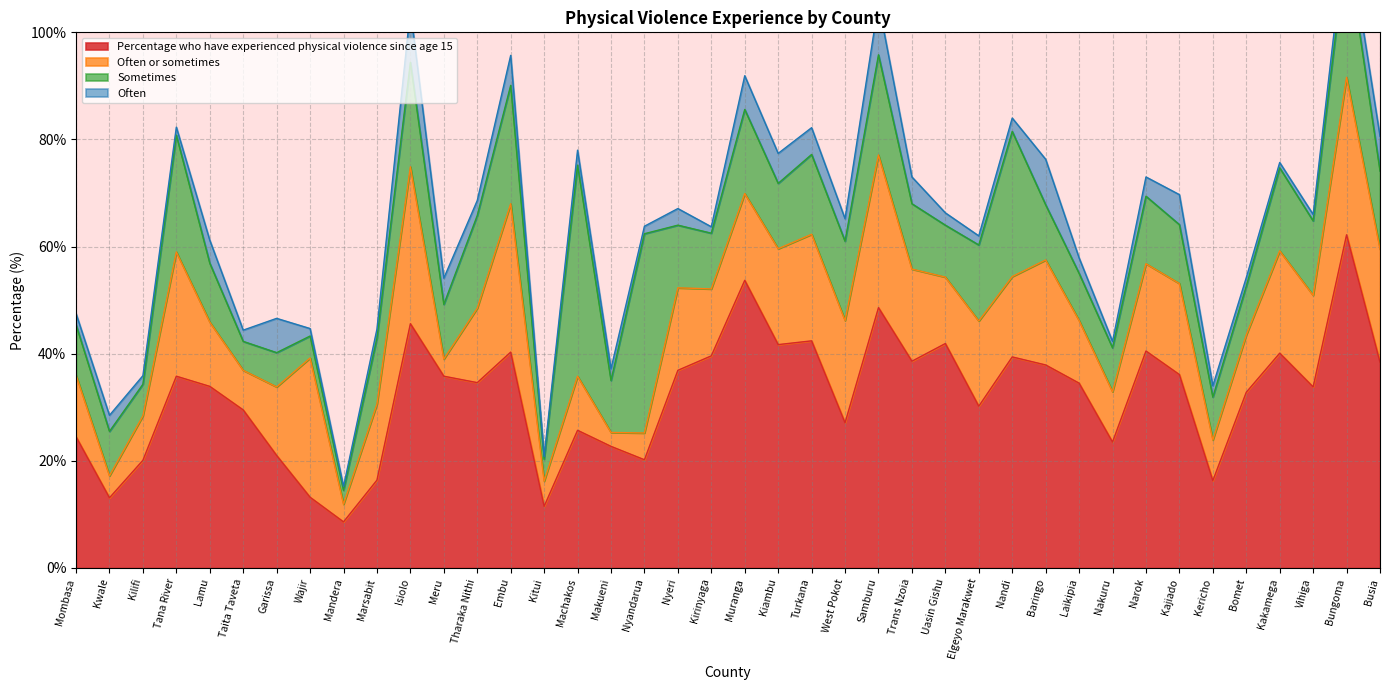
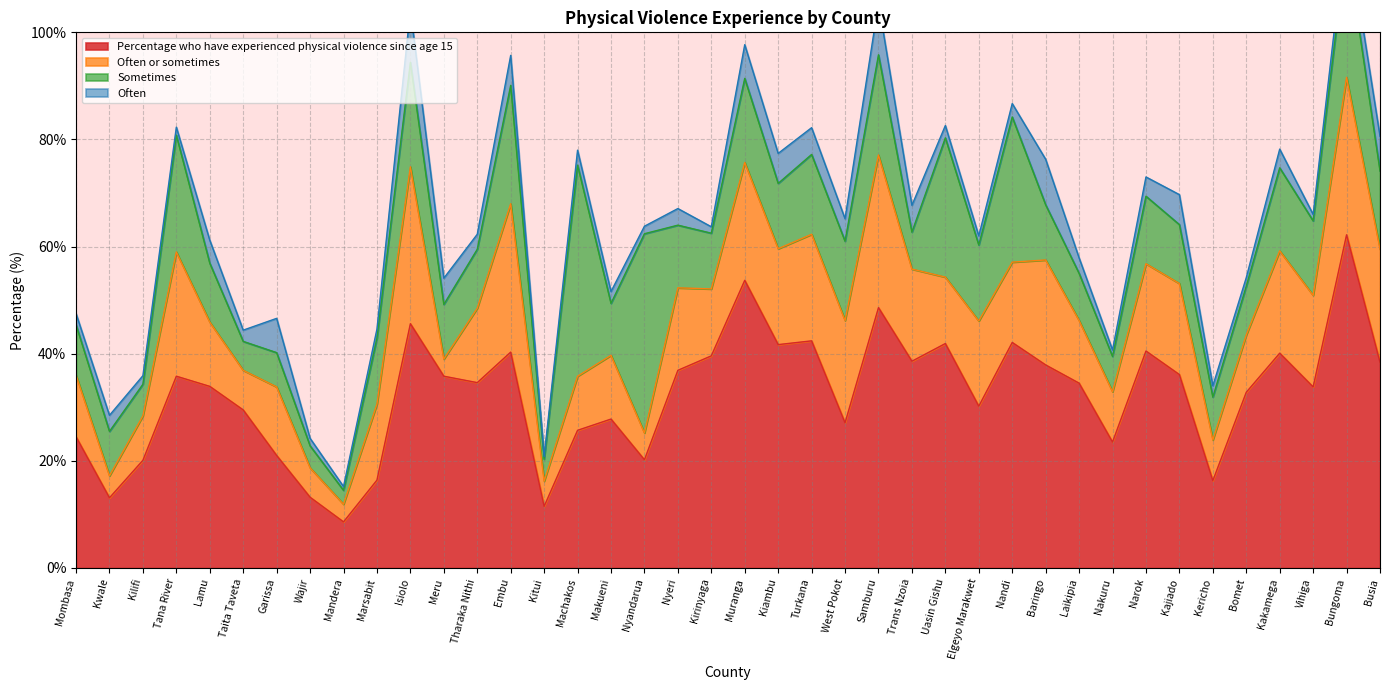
  {
    "Percentage who have experienced physical violence since age 15": {
      "Mombasa": "25%",
      "Kwale": "13%",
      "Kilifi": "20%",
      "Tana River": "36%",
      "Lamu": "34%",
      "Taita Taveta": "30%",
      "Garissa": "21%",
      "Wajir": "13%",
      "Mandera": "9%",
      "Marsabit": "16%",
      "Isiolo": "46%",
      "Meru": "36%",
      "Tharaka Nithi": "35%",
      "Embu": "40%",
      "Kitui": "12%",
      "Machakos": "26%",
-     "Makueni": "23%",
+     "Makueni": "28%",
      "Nyandarua": "20%",
      "Nyeri": "37%",
      "Kirinyaga": "40%",
      "Muranga": "54%",
      "Kiambu": "42%",
      "Turkana": "42%",
      "West Pokot": "27%",
      "Samburu": "49%",
      "Trans Nzoia": "39%",
      "Uasin Gishu": "42%",
      "Elgeyo Marakwet": "30%",
-     "Nandi": "39%",
+     "Nandi": "42%",
      "Baringo": "38%",
      "Laikipia": "35%",
      "Nakuru": "24%",
      "Narok": "41%",
      "Kajiado": "36%",
      "Kericho": "16%",
      "Bomet": "33%",
      "Kakamega": "40%",
      "Vihiga": "34%",
      "Bungoma": "62%",
      "Busia": "38%"
    },
    "Often or sometimes": {
      "Mombasa": "12%",
      "Kwale": "4%",
      "Kilifi": "8%",
      "Tana River": "23%",
      "Lamu": "12%",
      "Taita Taveta": "7%",
      "Garissa": "13%",
-     "Wajir": "26%",
+     "Wajir": "6%",
      "Mandera": "3%",
      "Marsabit": "14%",
      "Isiolo": "29%",
      "Meru": "3%",
      "Tharaka Nithi": "14%",
      "Embu": "28%",
      "Kitui": "5%",
      "Machakos": "10%",
-     "Makueni": "3%",
+     "Makueni": "12%",
      "Nyandarua": "5%",
      "Nyeri": "15%",
      "Kirinyaga": "13%",
-     "Muranga": "16%",
+     "Muranga": "22%",
      "Kiambu": "18%",
      "Turkana": "20%",
      "West Pokot": "19%",
      "Samburu": "28%",
      "Trans Nzoia": "17%",
      "Uasin Gishu": "12%",
      "Elgeyo Marakwet": "16%",
      "Nandi": "15%",
      "Baringo": "20%",
      "Laikipia": "12%",
      "Nakuru": "9%",
      "Narok": "16%",
      "Kajiado": "17%",
      "Kericho": "8%",
      "Bomet": "11%",
      "Kakamega": "19%",
      "Vihiga": "17%",
      "Bungoma": "29%",
      "Busia": "21%"
    },
    "Sometimes": {
      "Mombasa": "9%",
      "Kwale": "8%",
      "Kilifi": "6%",
      "Tana River": "22%",
      "Lamu": "11%",
      "Taita Taveta": "5%",
      "Garissa": "6%",
      "Wajir": "4%",
      "Mandera": "3%",
      "Marsabit": "12%",
      "Meru": "10%",
-     "Tharaka Nithi": "17%",
+     "Tharaka Nithi": "11%",
      "Embu": "22%",
      "Kitui": "4%",
      "Machakos": "39%",
      "Makueni": "10%",
      "Nyandarua": "37%",
      "Nyeri": "12%",
      "Kirinyaga": "10%",
      "Muranga": "16%",
      "Kiambu": "12%",
      "Turkana": "15%",
      "West Pokot": "15%",
      "Samburu": "19%",
-     "Trans Nzoia": "12%",
-     "Uasin Gishu": "10%",
+     "Trans Nzoia": "7%",
+     "Uasin Gishu": "26%",
      "Elgeyo Marakwet": "14%",
      "Nandi": "27%",
      "Baringo": "10%",
      "Laikipia": "9%",
-     "Nakuru": "8%",
+     "Nakuru": "7%",
      "Narok": "13%",
      "Kajiado": "11%",
      "Kericho": "8%",
      "Bomet": "9%",
      "Kakamega": "16%",
      "Vihiga": "14%",
      "Busia": "15%"
    },
    "Often": {
      "Mombasa": "2%",
      "Kwale": "3%",
      "Kilifi": "2%",
      "Tana River": "2%",
      "Lamu": "4%",
      "Taita Taveta": "2%",
      "Garissa": "6%",
      "Wajir": "1%",
      "Mandera": "1%",
      "Marsabit": "2%",
      "Meru": "5%",
      "Tharaka Nithi": "3%",
      "Embu": "6%",
      "Kitui": "1%",
      "Machakos": "3%",
      "Makueni": "2%",
      "Nyandarua": "1%",
      "Nyeri": "3%",
      "Kirinyaga": "1%",
      "Muranga": "6%",
      "Kiambu": "6%",
      "Turkana": "5%",
      "West Pokot": "4%",
      "Trans Nzoia": "5%",
      "Uasin Gishu": "2%",
      "Elgeyo Marakwet": "2%",
      "Nandi": "3%",
      "Baringo": "9%",
      "Laikipia": "3%",
      "Nakuru": "1%",
      "Narok": "4%",
      "Kajiado": "6%",
      "Kericho": "2%",
      "Bomet": "2%",
-     "Kakamega": "1%",
+     "Kakamega": "4%",
      "Vihiga": "1%",
      "Busia": "7%"
    }
  }
